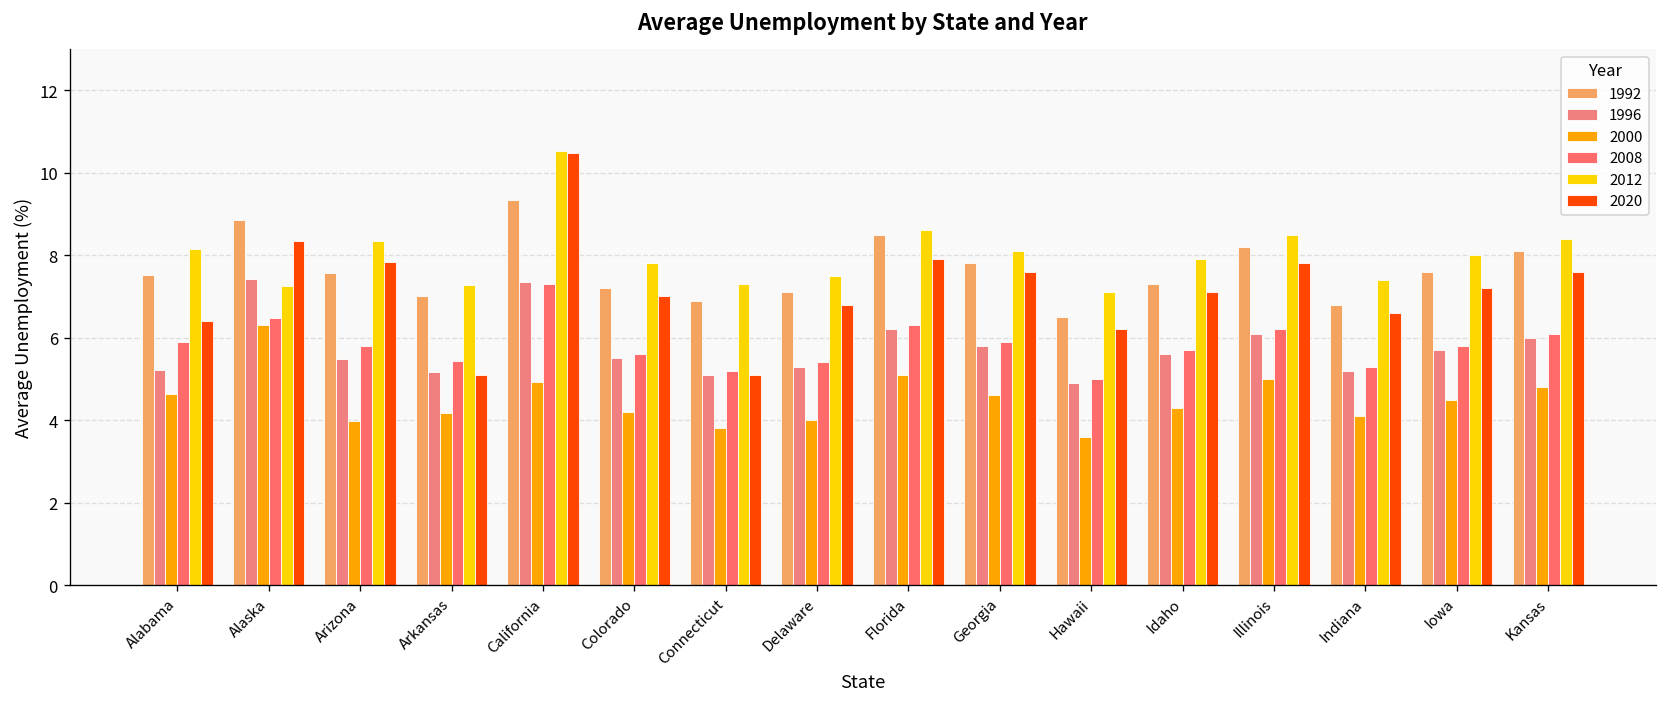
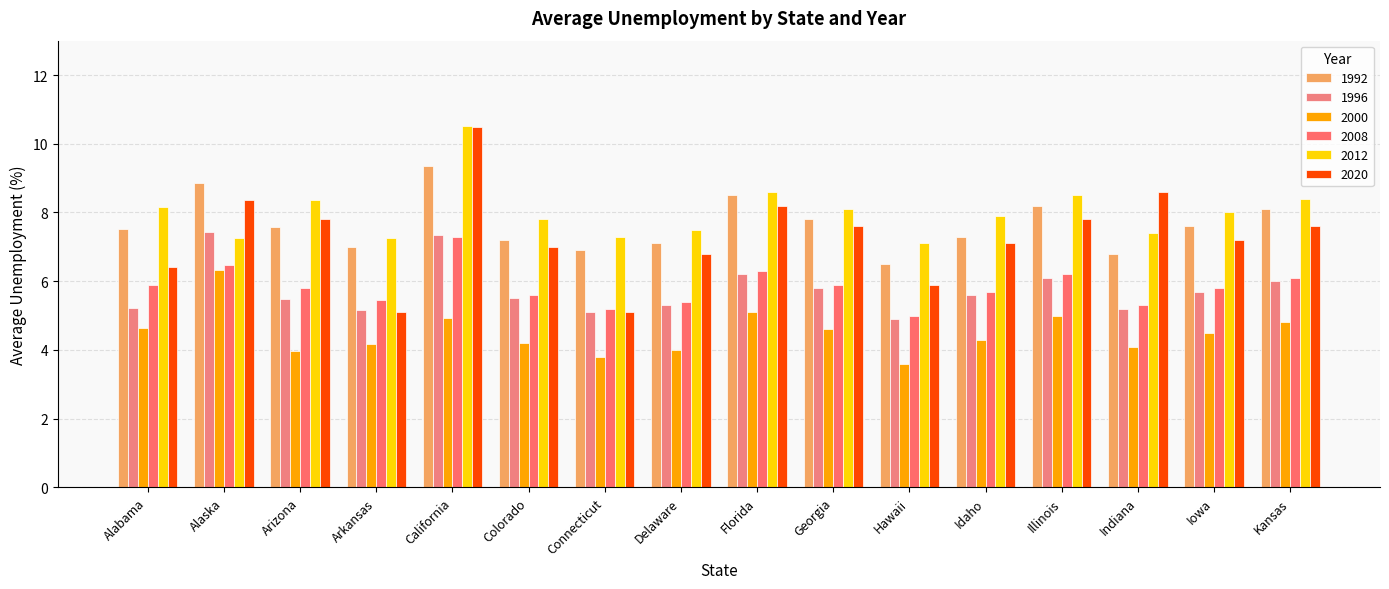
  {
    "2020": {
      "Alabama": 6.4,
      "Alaska": 8.4,
      "Arizona": 7.8,
      "Arkansas": 5.1,
      "California": 10.5,
      "Colorado": 7.0,
      "Connecticut": 5.1,
      "Delaware": 6.8,
-     "Florida": 7.9,
+     "Florida": 8.2,
      "Georgia": 7.6,
-     "Hawaii": 6.2,
+     "Hawaii": 5.9,
      "Idaho": 7.1,
      "Illinois": 7.8,
-     "Indiana": 6.6,
+     "Indiana": 8.6,
      "Iowa": 7.2,
      "Kansas": 7.6
    }
  }
